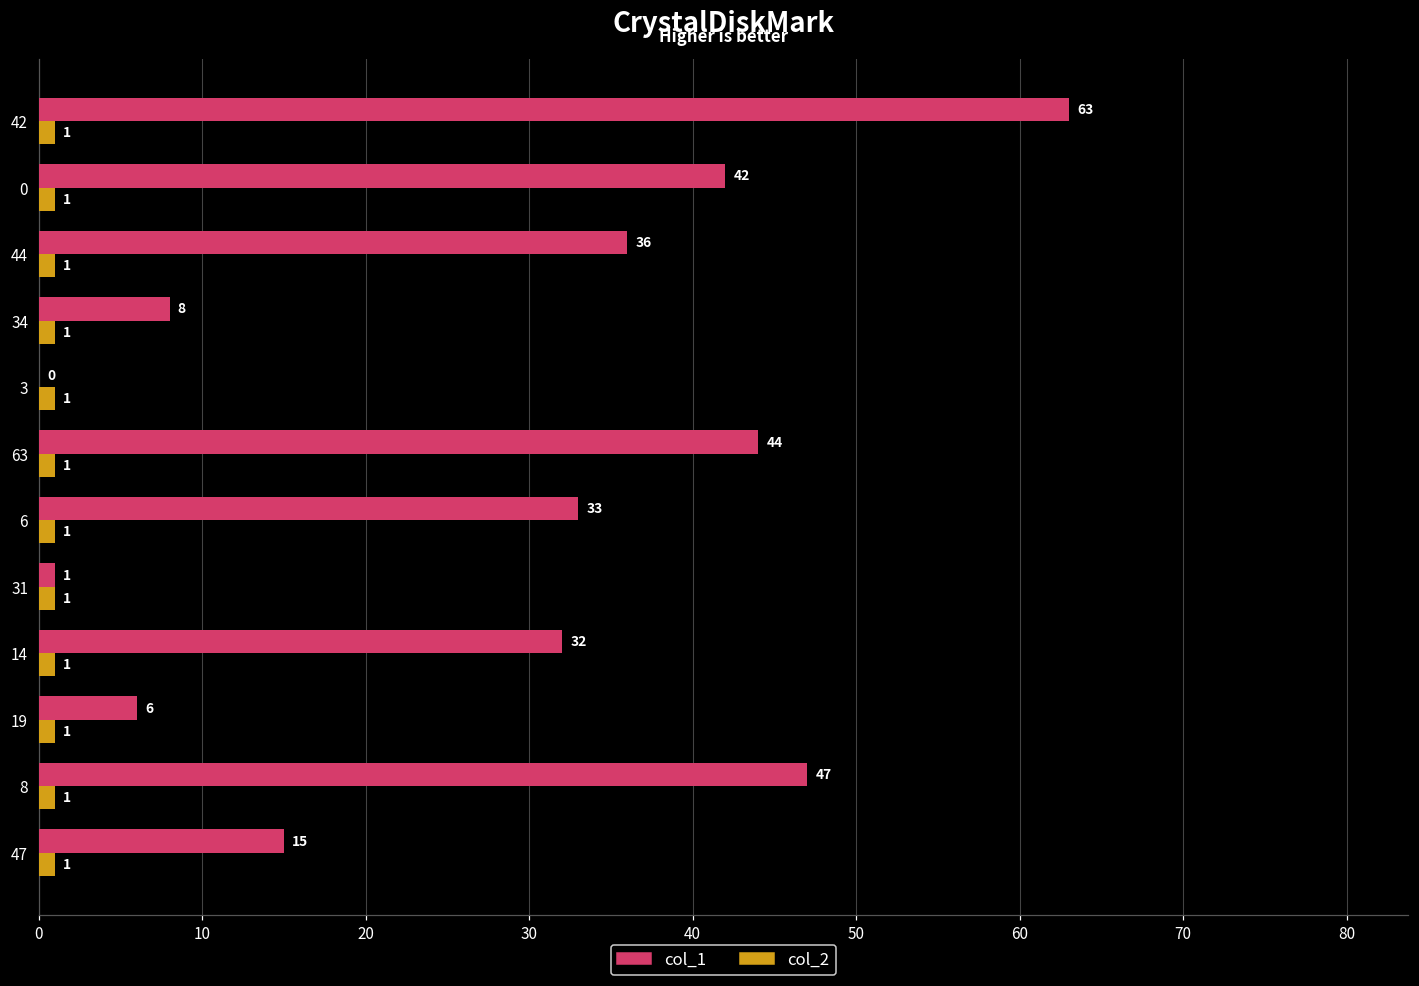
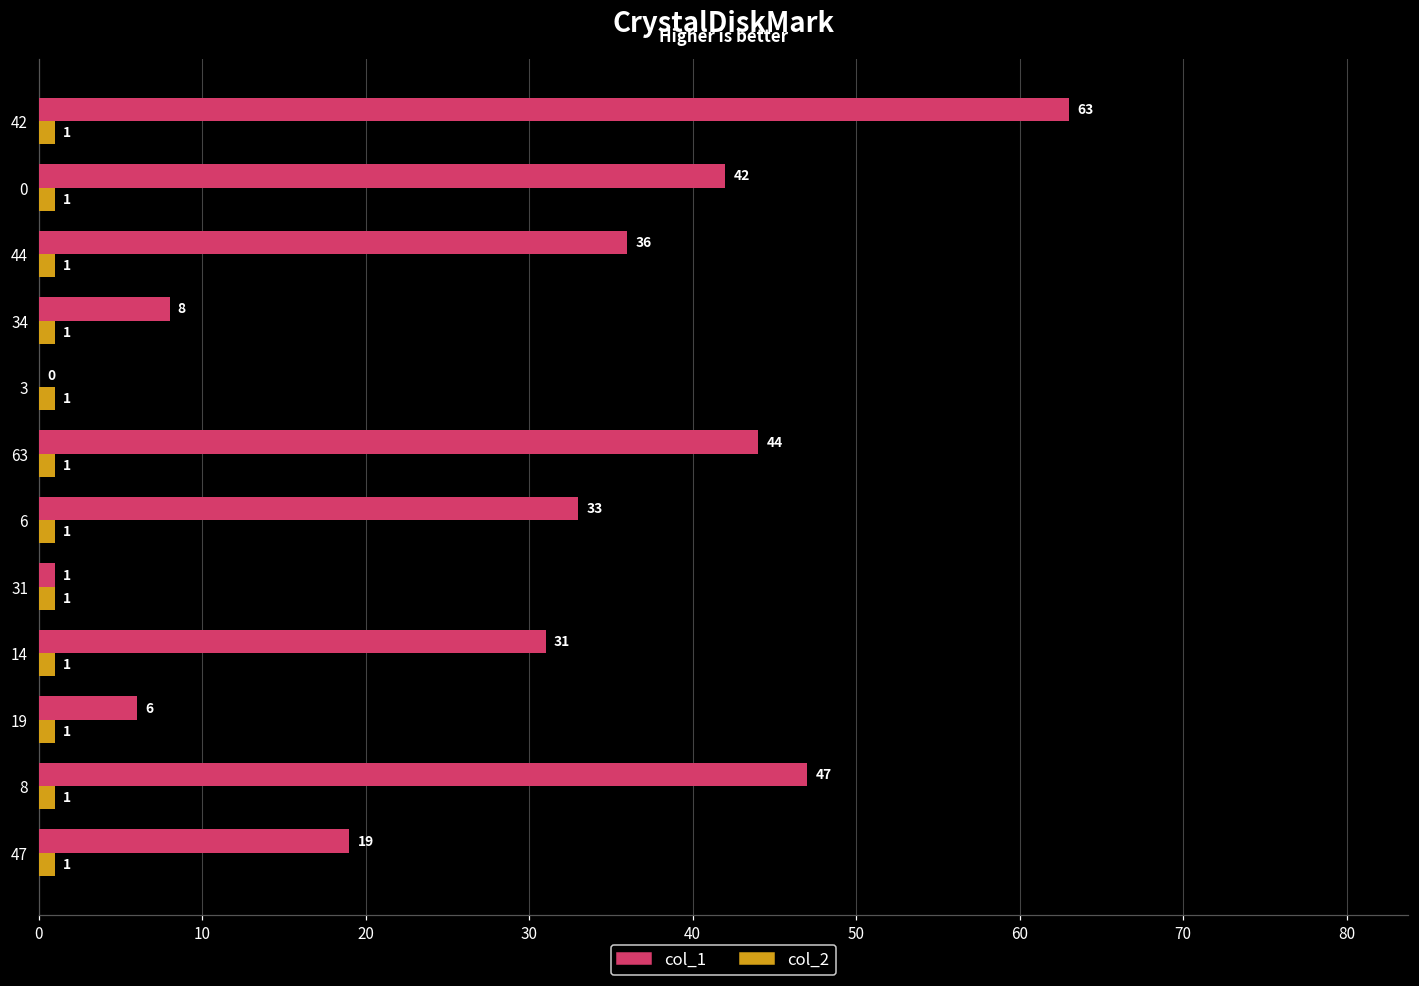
  {
    "col_1": {
      "42": 63,
      "0": 42,
      "44": 36,
      "34": 8,
      "3": 0,
      "63": 44,
      "6": 33,
      "31": 1,
-     "14": 32,
+     "14": 31,
      "19": 6,
      "8": 47,
-     "47": 15
+     "47": 19
    },
    "col_2": {
      "42": 1,
      "0": 1,
      "44": 1,
      "34": 1,
      "3": 1,
      "63": 1,
      "6": 1,
      "31": 1,
      "14": 1,
      "19": 1,
      "8": 1,
      "47": 1
    }
  }
